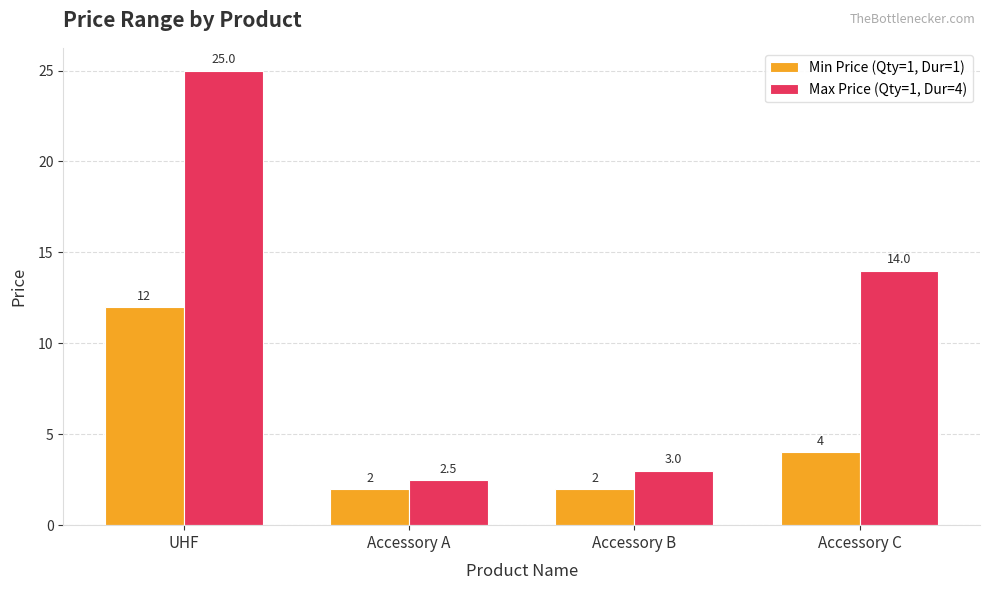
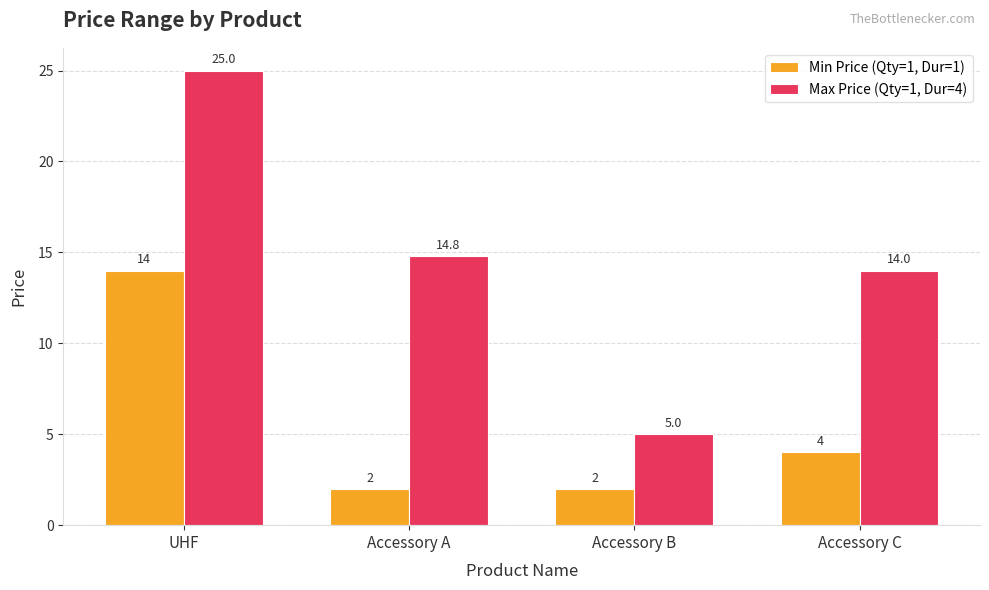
  {
    "Min Price (Qty=1, Dur=1)": {
-     "UHF": 12,
+     "UHF": 14,
      "Accessory A": 2,
      "Accessory B": 2,
      "Accessory C": 4
    },
    "Max Price (Qty=1, Dur=4)": {
      "UHF": 25.0,
-     "Accessory A": 2.5,
-     "Accessory B": 3.0,
+     "Accessory A": 14.8,
+     "Accessory B": 5.0,
      "Accessory C": 14.0
    }
  }
